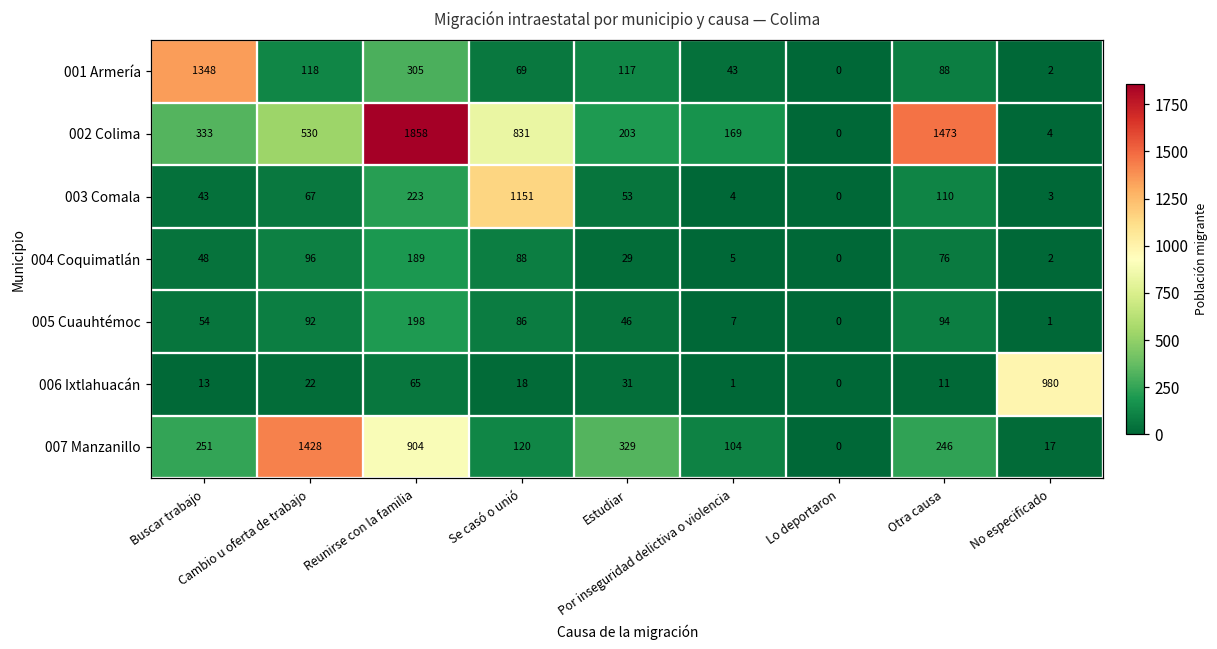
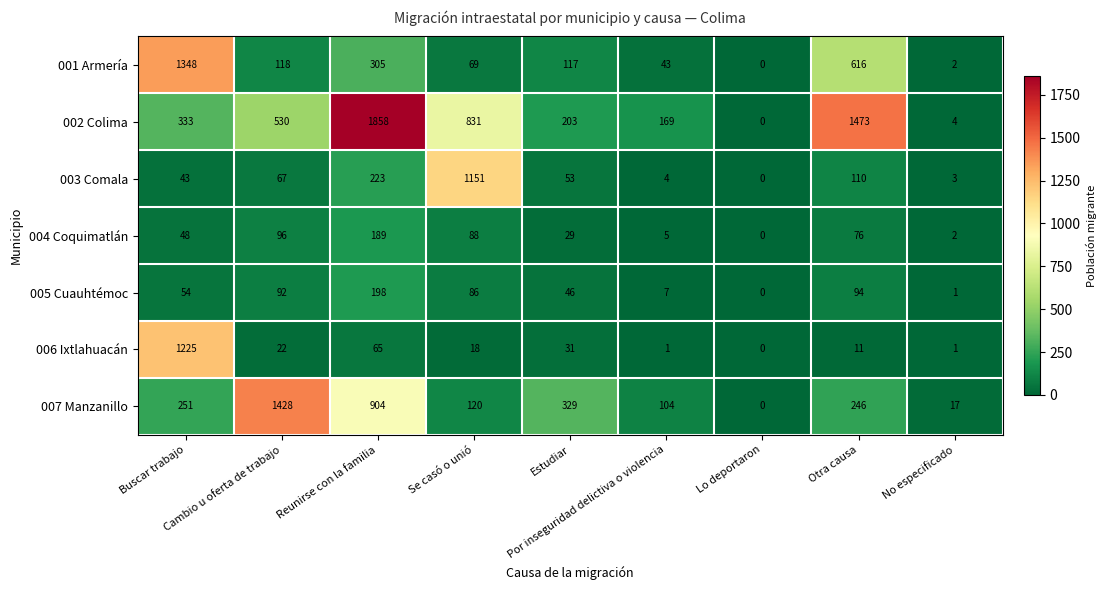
  {
    "001 Armería": {
      "Buscar trabajo": 1348,
      "Cambio u oferta de trabajo": 118,
      "Reunirse con la familia": 305,
      "Se casó o unió": 69,
      "Estudiar": 117,
      "Por inseguridad delictiva o violencia": 43,
      "Lo deportaron": 0,
-     "Otra causa": 88,
+     "Otra causa": 616,
      "No especificado": 2
    },
    "002 Colima": {
      "Buscar trabajo": 333,
      "Cambio u oferta de trabajo": 530,
      "Reunirse con la familia": 1858,
      "Se casó o unió": 831,
      "Estudiar": 203,
      "Por inseguridad delictiva o violencia": 169,
      "Lo deportaron": 0,
      "Otra causa": 1473,
      "No especificado": 4
    },
    "003 Comala": {
      "Buscar trabajo": 43,
      "Cambio u oferta de trabajo": 67,
      "Reunirse con la familia": 223,
      "Se casó o unió": 1151,
      "Estudiar": 53,
      "Por inseguridad delictiva o violencia": 4,
      "Lo deportaron": 0,
      "Otra causa": 110,
      "No especificado": 3
    },
    "004 Coquimatlán": {
      "Buscar trabajo": 48,
      "Cambio u oferta de trabajo": 96,
      "Reunirse con la familia": 189,
      "Se casó o unió": 88,
      "Estudiar": 29,
      "Por inseguridad delictiva o violencia": 5,
      "Lo deportaron": 0,
      "Otra causa": 76,
      "No especificado": 2
    },
    "005 Cuauhtémoc": {
      "Buscar trabajo": 54,
      "Cambio u oferta de trabajo": 92,
      "Reunirse con la familia": 198,
      "Se casó o unió": 86,
      "Estudiar": 46,
      "Por inseguridad delictiva o violencia": 7,
      "Lo deportaron": 0,
      "Otra causa": 94,
      "No especificado": 1
    },
    "006 Ixtlahuacán": {
-     "Buscar trabajo": 13,
+     "Buscar trabajo": 1225,
      "Cambio u oferta de trabajo": 22,
      "Reunirse con la familia": 65,
      "Se casó o unió": 18,
      "Estudiar": 31,
      "Por inseguridad delictiva o violencia": 1,
      "Lo deportaron": 0,
      "Otra causa": 11,
-     "No especificado": 980
+     "No especificado": 1
    },
    "007 Manzanillo": {
      "Buscar trabajo": 251,
      "Cambio u oferta de trabajo": 1428,
      "Reunirse con la familia": 904,
      "Se casó o unió": 120,
      "Estudiar": 329,
      "Por inseguridad delictiva o violencia": 104,
      "Lo deportaron": 0,
      "Otra causa": 246,
      "No especificado": 17
    }
  }
